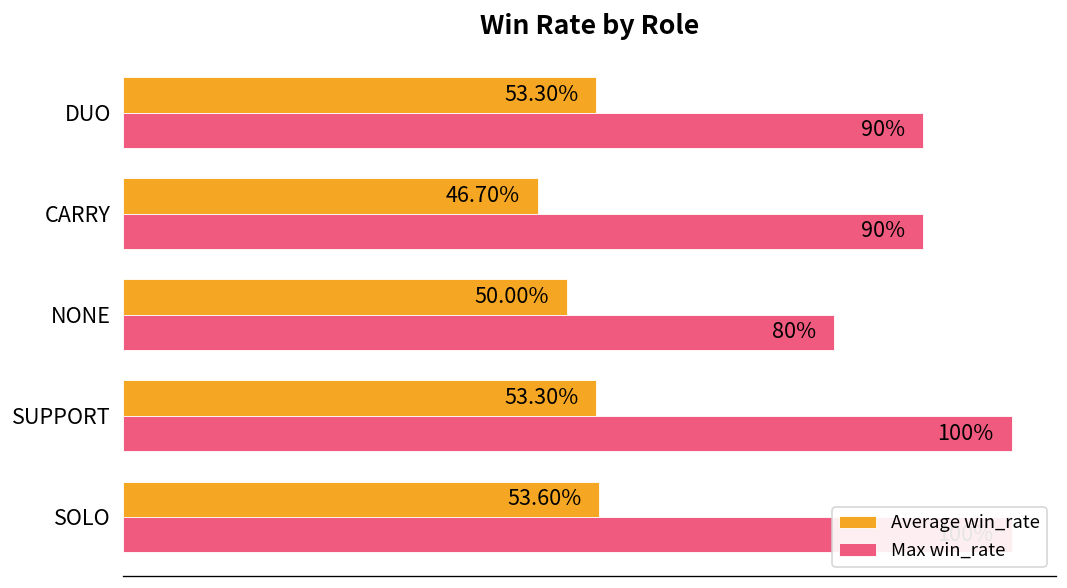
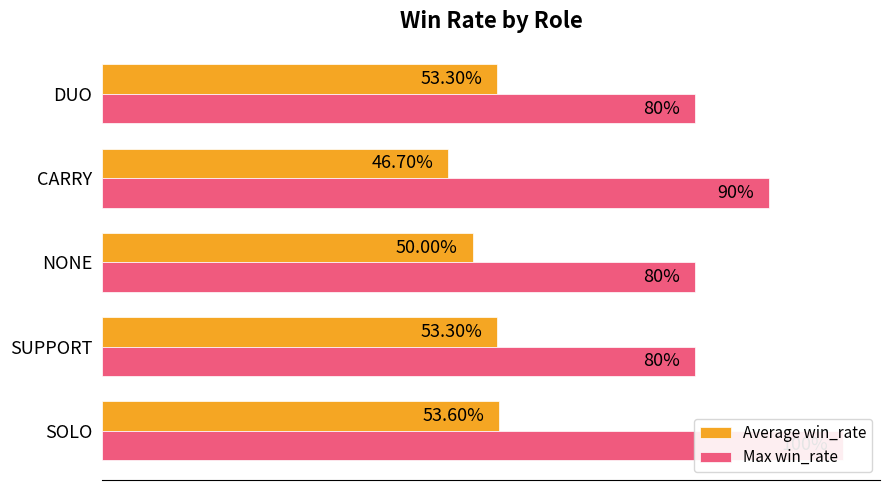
  {
    "Average win_rate": {
      "DUO": "53.30%",
      "CARRY": "46.70%",
      "NONE": "50.00%",
      "SUPPORT": "53.30%",
      "SOLO": "53.60%"
    },
    "Max win_rate": {
-     "DUO": "90%",
+     "DUO": "80%",
      "CARRY": "90%",
      "NONE": "80%",
-     "SUPPORT": "100%"
+     "SUPPORT": "80%"
    }
  }
